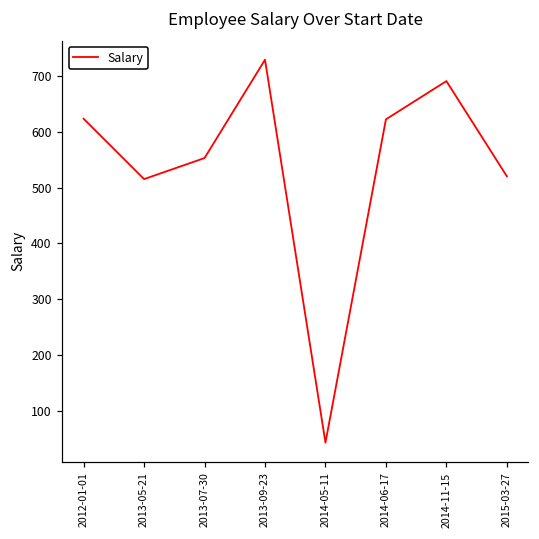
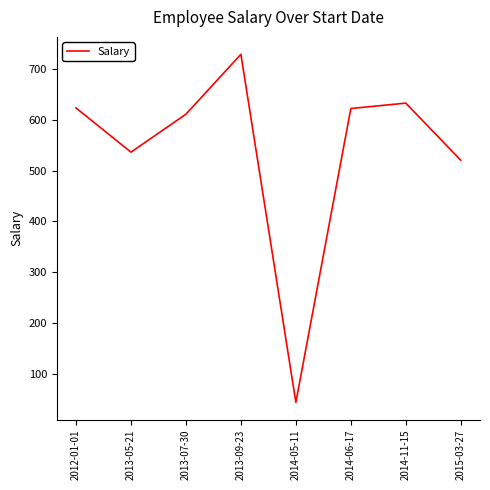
  {
    "2012-01-01": 620,
-   "2013-05-21": 520,
-   "2013-07-30": 550,
+   "2013-05-21": 540,
+   "2013-07-30": 610,
    "2013-09-23": 730,
    "2014-05-11": 40,
    "2014-06-17": 620,
-   "2014-11-15": 690,
+   "2014-11-15": 630,
    "2015-03-27": 520
  }
